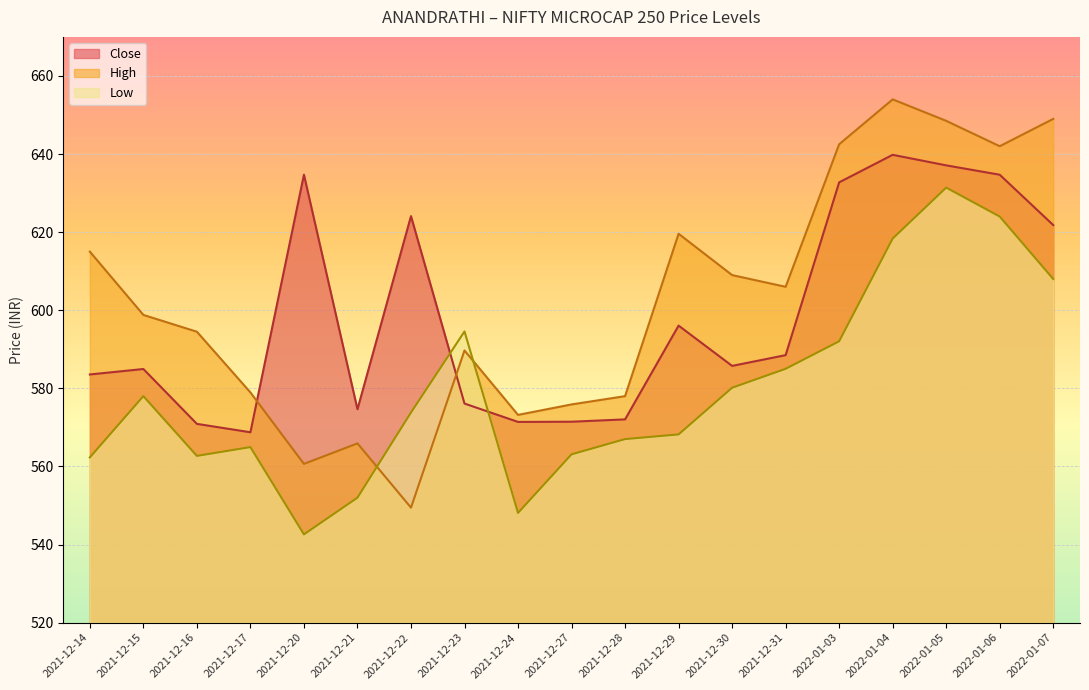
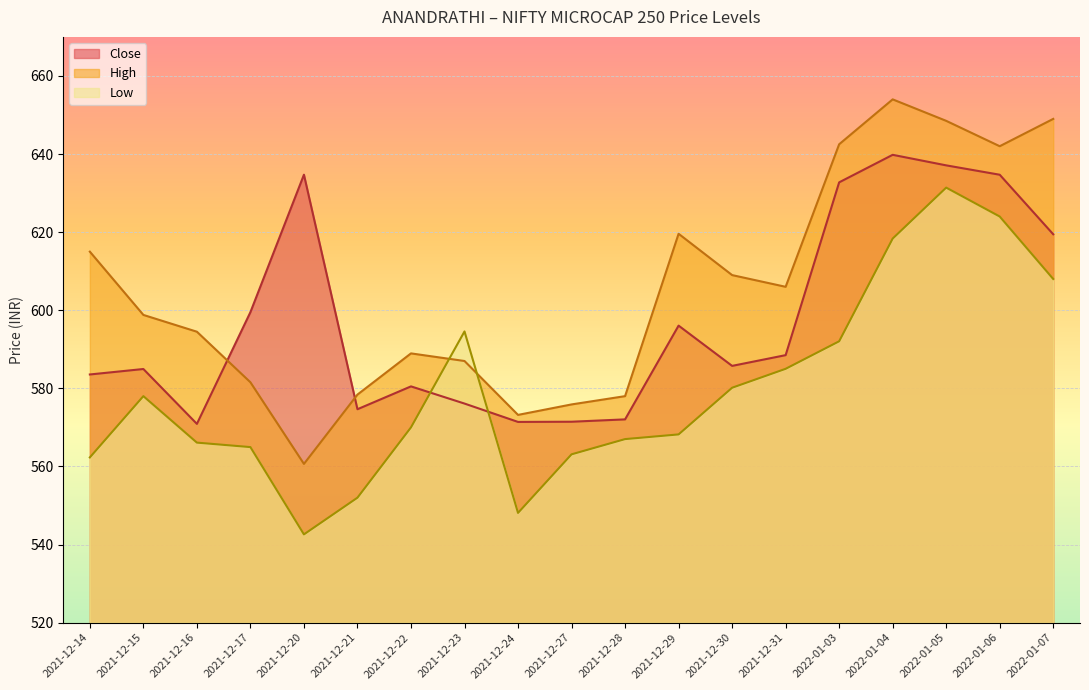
  {
    "Close": {
      "2021-12-14": 584,
      "2021-12-15": 585,
      "2021-12-16": 571,
-     "2021-12-17": 569,
+     "2021-12-17": 600,
      "2021-12-20": 635,
      "2021-12-21": 575,
-     "2021-12-22": 624,
+     "2021-12-22": 581,
      "2021-12-23": 576,
      "2021-12-24": 571,
      "2021-12-27": 571,
      "2021-12-28": 572,
      "2021-12-29": 596,
      "2021-12-30": 586,
      "2021-12-31": 589,
      "2022-01-03": 633,
      "2022-01-04": 640,
      "2022-01-05": 637,
      "2022-01-06": 635,
-     "2022-01-07": 622
+     "2022-01-07": 619
    },
    "High": {
      "2021-12-14": 615,
      "2021-12-15": 599,
      "2021-12-16": 595,
-     "2021-12-17": 579,
+     "2021-12-17": 582,
      "2021-12-20": 561,
-     "2021-12-21": 566,
-     "2021-12-22": 549,
-     "2021-12-23": 590,
+     "2021-12-21": 578,
+     "2021-12-22": 589,
+     "2021-12-23": 587,
      "2021-12-24": 573,
      "2021-12-27": 576,
      "2021-12-28": 578,
      "2021-12-29": 620,
      "2021-12-30": 609,
      "2021-12-31": 606,
      "2022-01-03": 643,
      "2022-01-04": 654,
      "2022-01-05": 649,
      "2022-01-06": 642,
      "2022-01-07": 649
    },
    "Low": {
      "2021-12-14": 562,
      "2021-12-15": 578,
-     "2021-12-16": 563,
+     "2021-12-16": 566,
      "2021-12-17": 565,
      "2021-12-20": 543,
      "2021-12-21": 552,
-     "2021-12-22": 574,
+     "2021-12-22": 570,
      "2021-12-23": 595,
      "2021-12-24": 548,
      "2021-12-27": 563,
      "2021-12-28": 567,
      "2021-12-29": 568,
      "2021-12-30": 580,
      "2021-12-31": 585,
      "2022-01-03": 592,
      "2022-01-04": 618,
      "2022-01-05": 631,
      "2022-01-06": 624,
      "2022-01-07": 608
    }
  }
